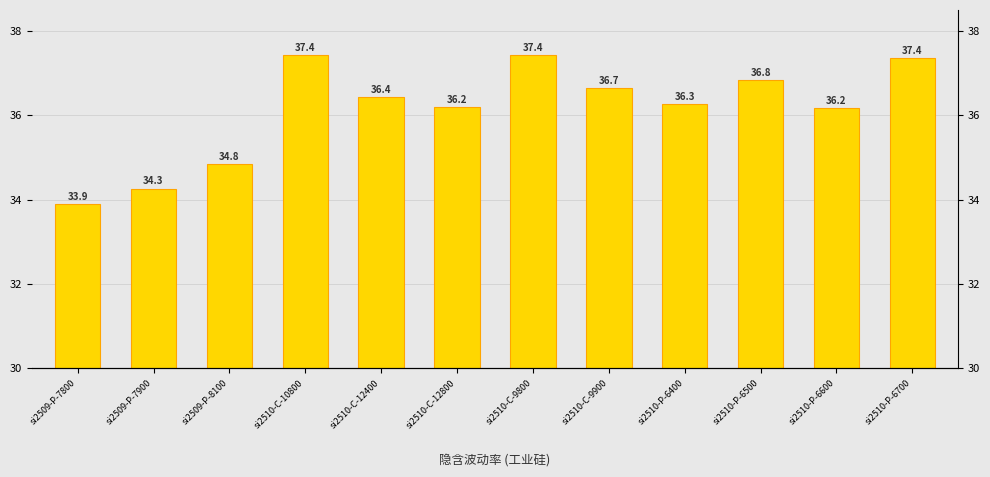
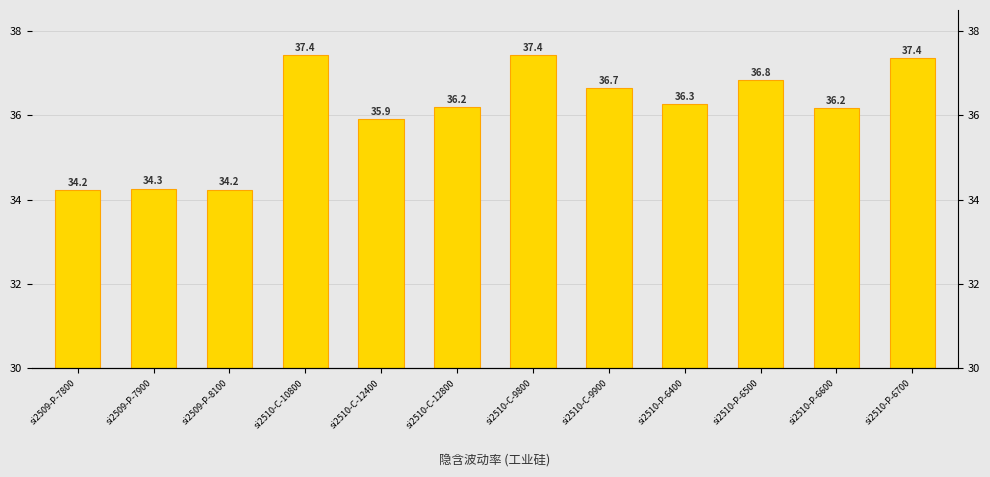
  {
-   "si2509-P-7800": 33.9,
+   "si2509-P-7800": 34.2,
    "si2509-P-7900": 34.3,
-   "si2509-P-8100": 34.8,
+   "si2509-P-8100": 34.2,
    "si2510-C-10800": 37.4,
-   "si2510-C-12400": 36.4,
+   "si2510-C-12400": 35.9,
    "si2510-C-12800": 36.2,
    "si2510-C-9800": 37.4,
    "si2510-C-9900": 36.7,
    "si2510-P-6400": 36.3,
    "si2510-P-6500": 36.8,
    "si2510-P-6600": 36.2,
    "si2510-P-6700": 37.4
  }
